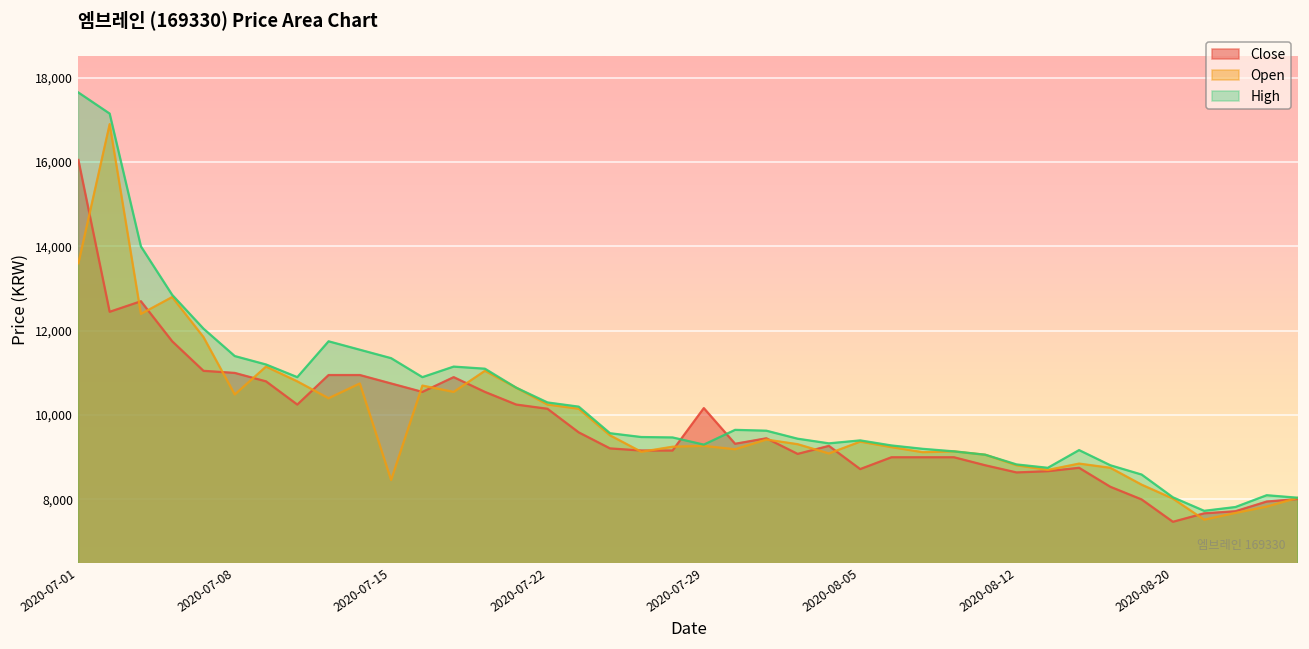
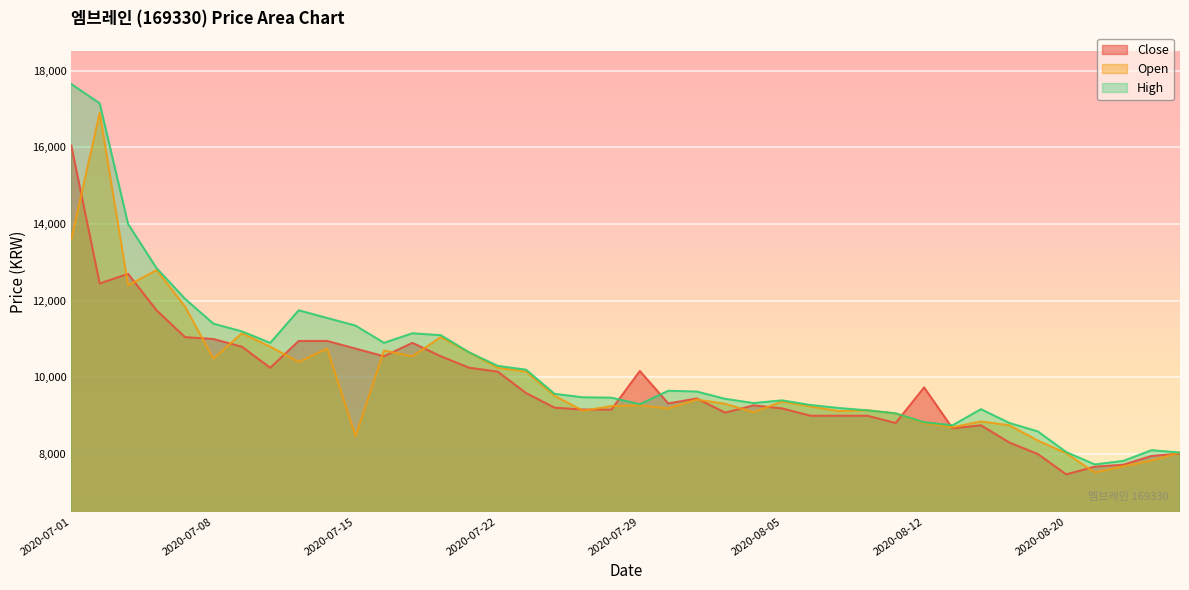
  {
    "Close": {
      "2020-07-01": "16,100",
      "2020-07-08": "11,000",
      "2020-07-15": "10,800",
      "2020-07-22": "10,200",
      "2020-07-29": "10,200",
-     "2020-08-05": "8,700",
-     "2020-08-12": "8,600",
+     "2020-08-05": "9,200",
+     "2020-08-12": "9,700",
      "2020-08-20": "7,500"
    },
    "Open": {
      "2020-07-01": "13,600",
      "2020-07-08": "10,500",
      "2020-07-15": "8,500"
    },
    "High": {
      "2020-07-01": "17,700",
      "2020-07-08": "11,400",
      "2020-07-15": "11,400"
    }
  }
